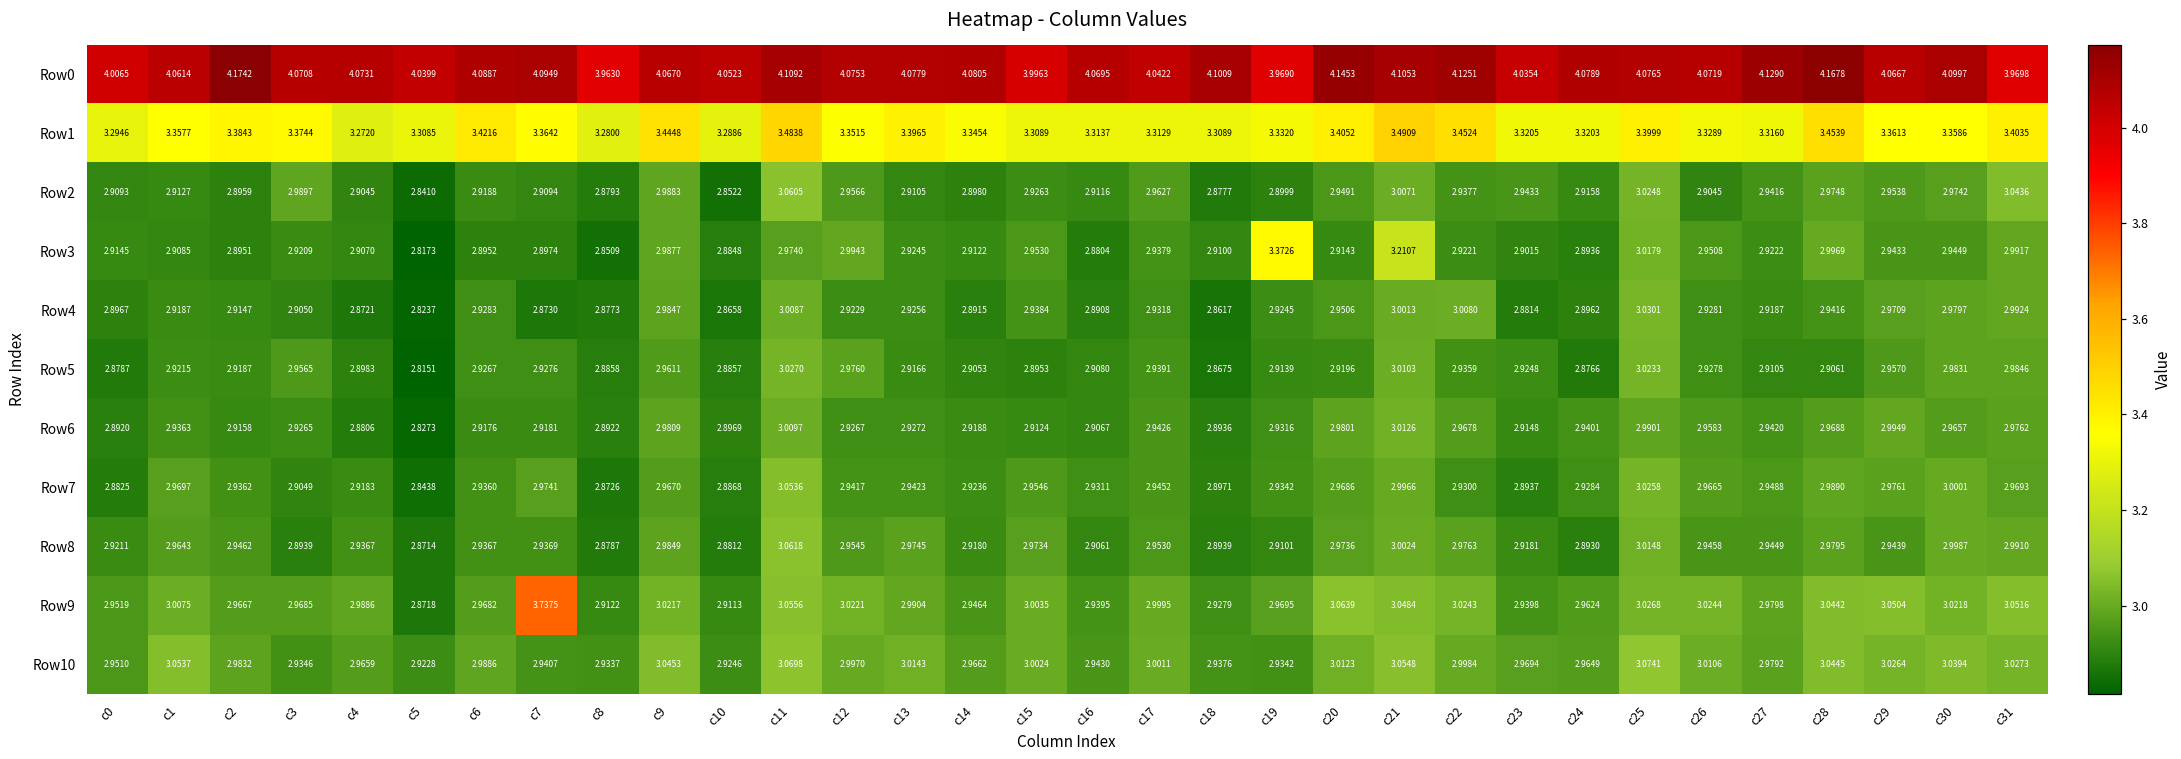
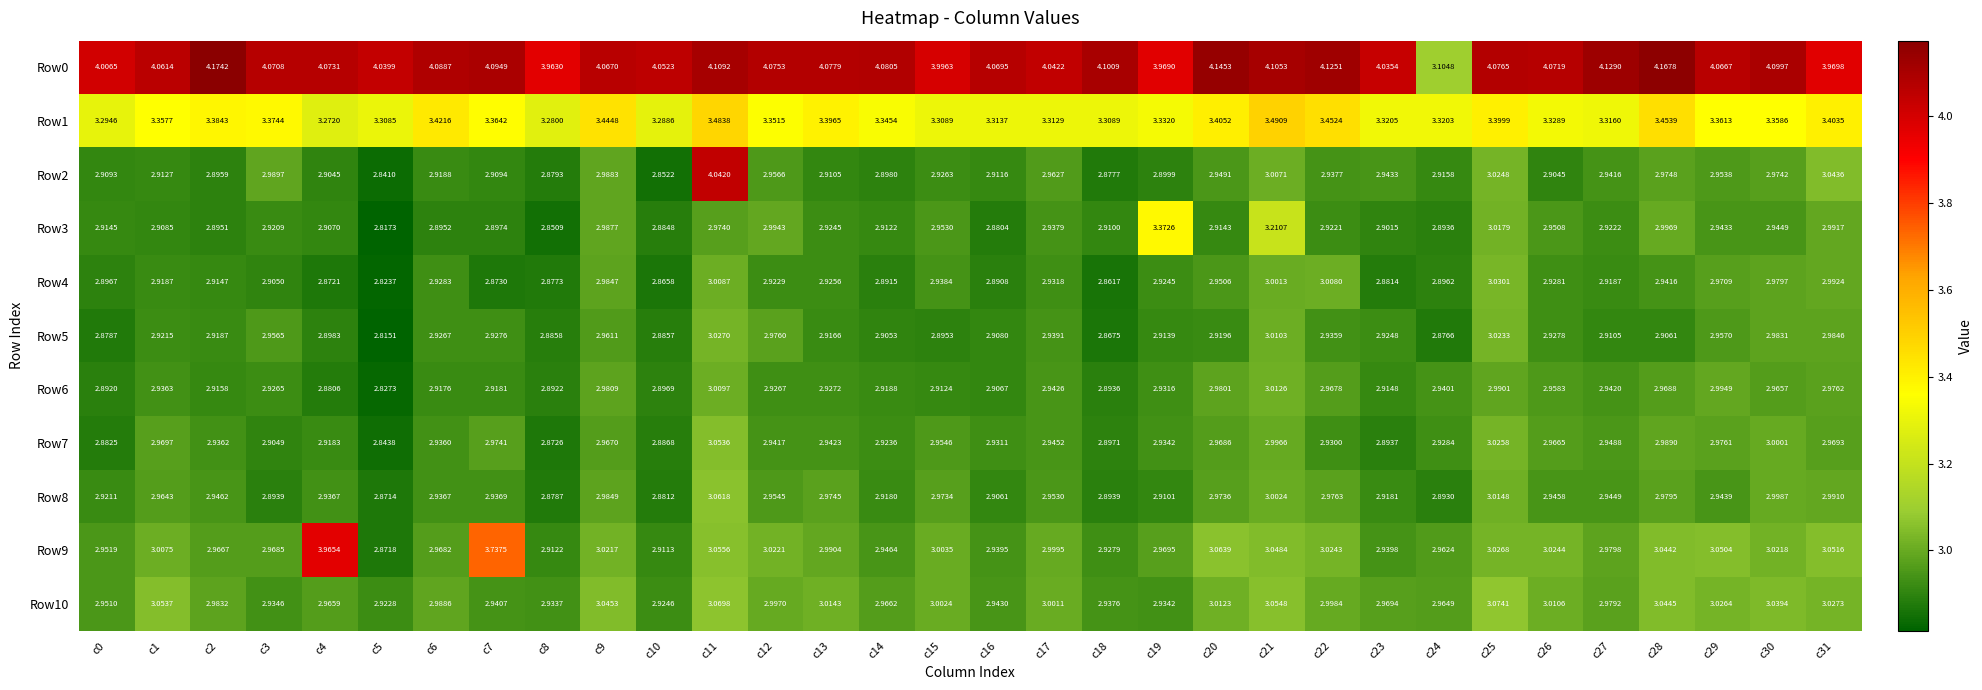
  {
    "Row0": {
      "c0": 4.0065,
      "c1": 4.0614,
      "c2": 4.1742,
      "c3": 4.0708,
      "c4": 4.0731,
      "c5": 4.0399,
      "c6": 4.0887,
      "c7": 4.0949,
      "c8": 3.9630,
      "c9": 4.0670,
      "c10": 4.0523,
      "c11": 4.1092,
      "c12": 4.0753,
      "c13": 4.0779,
      "c14": 4.0805,
      "c15": 3.9963,
      "c16": 4.0695,
      "c17": 4.0422,
      "c18": 4.1009,
      "c19": 3.9690,
      "c20": 4.1453,
      "c21": 4.1053,
      "c22": 4.1251,
      "c23": 4.0354,
-     "c24": 4.0789,
+     "c24": 3.1048,
      "c25": 4.0765,
      "c26": 4.0719,
      "c27": 4.1290,
      "c28": 4.1678,
      "c29": 4.0667,
      "c30": 4.0997,
      "c31": 3.9698
    },
    "Row2": {
      "c0": 2.9093,
      "c1": 2.9127,
      "c2": 2.8959,
      "c3": 2.9897,
      "c4": 2.9045,
      "c5": 2.8410,
      "c6": 2.9188,
      "c7": 2.9094,
      "c8": 2.8793,
      "c9": 2.9883,
      "c10": 2.8522,
-     "c11": 3.0605,
+     "c11": 4.0420,
      "c12": 2.9566,
      "c13": 2.9105,
      "c14": 2.8980,
      "c15": 2.9263,
      "c16": 2.9116,
      "c17": 2.9627,
      "c18": 2.8777,
      "c19": 2.8999,
      "c20": 2.9491,
      "c21": 3.0071,
      "c22": 2.9377,
      "c23": 2.9433,
      "c24": 2.9158,
      "c25": 3.0248,
      "c26": 2.9045,
      "c27": 2.9416,
      "c28": 2.9748,
      "c29": 2.9538,
      "c30": 2.9742,
      "c31": 3.0436
    },
    "Row9": {
      "c0": 2.9519,
      "c1": 3.0075,
      "c2": 2.9667,
      "c3": 2.9685,
-     "c4": 2.9886,
+     "c4": 3.9654,
      "c5": 2.8718,
      "c6": 2.9682,
      "c7": 3.7375,
      "c8": 2.9122,
      "c9": 3.0217,
      "c10": 2.9113,
      "c11": 3.0556,
      "c12": 3.0221,
      "c13": 2.9904,
      "c14": 2.9464,
      "c15": 3.0035,
      "c16": 2.9395,
      "c17": 2.9995,
      "c18": 2.9279,
      "c19": 2.9695,
      "c20": 3.0639,
      "c21": 3.0484,
      "c22": 3.0243,
      "c23": 2.9398,
      "c24": 2.9624,
      "c25": 3.0268,
      "c26": 3.0244,
      "c27": 2.9798,
      "c28": 3.0442,
      "c29": 3.0504,
      "c30": 3.0218,
      "c31": 3.0516
    }
  }
